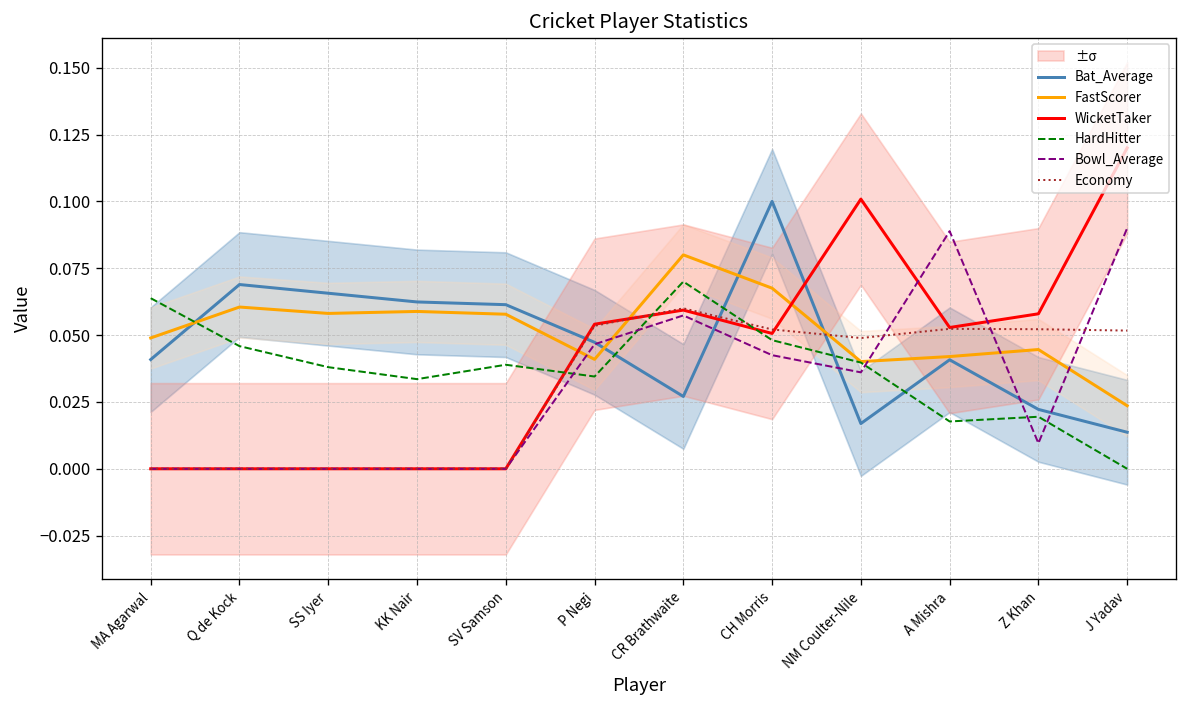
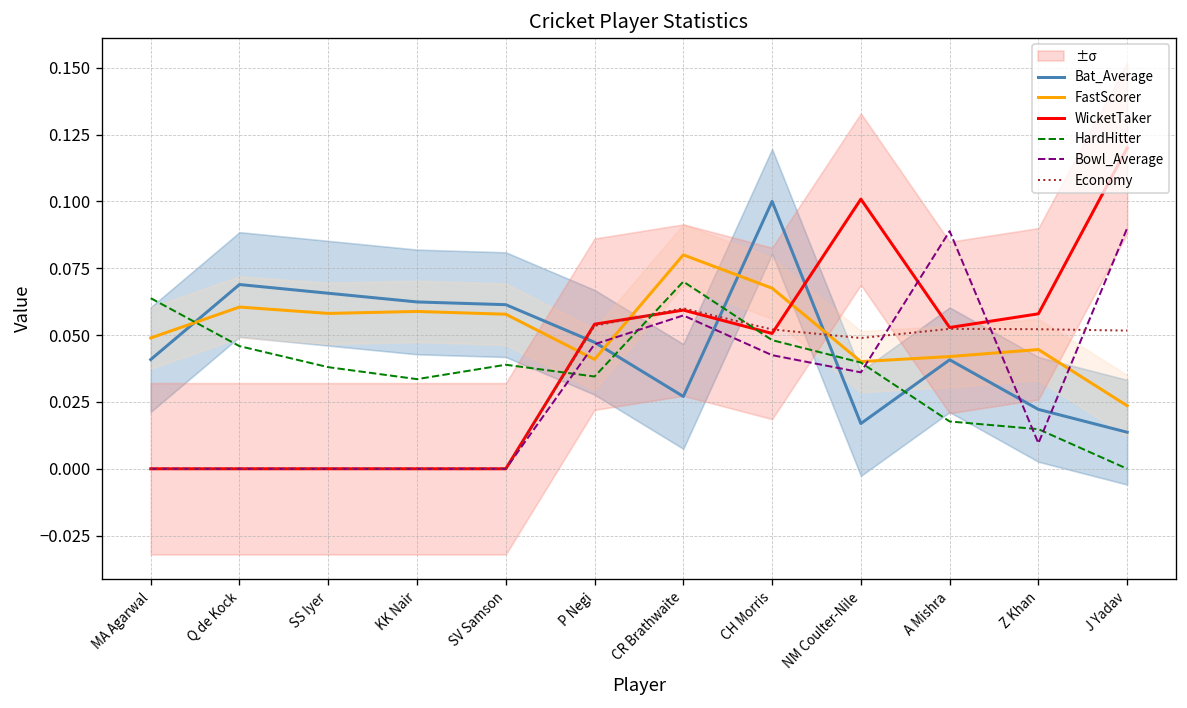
  {
    "FastScorer": {
      "MA Agarwal": 0.049,
      "Q de Kock": 0.060,
      "SS Iyer": 0.058,
      "KK Nair": 0.059,
      "SV Samson": 0.058,
      "P Negi": 0.041,
      "CR Brathwaite": 0.080,
      "CH Morris": 0.068,
      "A Mishra": 0.042,
      "Z Khan": 0.045,
      "J Yadav": 0.024
    },
    "WicketTaker": {
      "CH Morris": 0.051,
      "NM Coulter-Nile": 0.101,
      "Z Khan": 0.058
    },
    "HardHitter": {
      "MA Agarwal": 0.064,
      "Q de Kock": 0.046,
      "SS Iyer": 0.038,
      "KK Nair": 0.034,
      "SV Samson": 0.039,
      "P Negi": 0.035,
      "CR Brathwaite": 0.070,
      "CH Morris": 0.048,
      "A Mishra": 0.018,
-     "Z Khan": 0.019,
+     "Z Khan": 0.015,
      "J Yadav": 0.000
    },
    "Bowl_Average": {
      "CR Brathwaite": 0.057,
      "CH Morris": 0.042,
      "A Mishra": 0.089,
      "Z Khan": 0.010,
      "J Yadav": 0.090
    },
    "Economy": {
      "CH Morris": 0.052,
      "NM Coulter-Nile": 0.049,
      "Z Khan": 0.052,
      "J Yadav": 0.052
    }
  }
